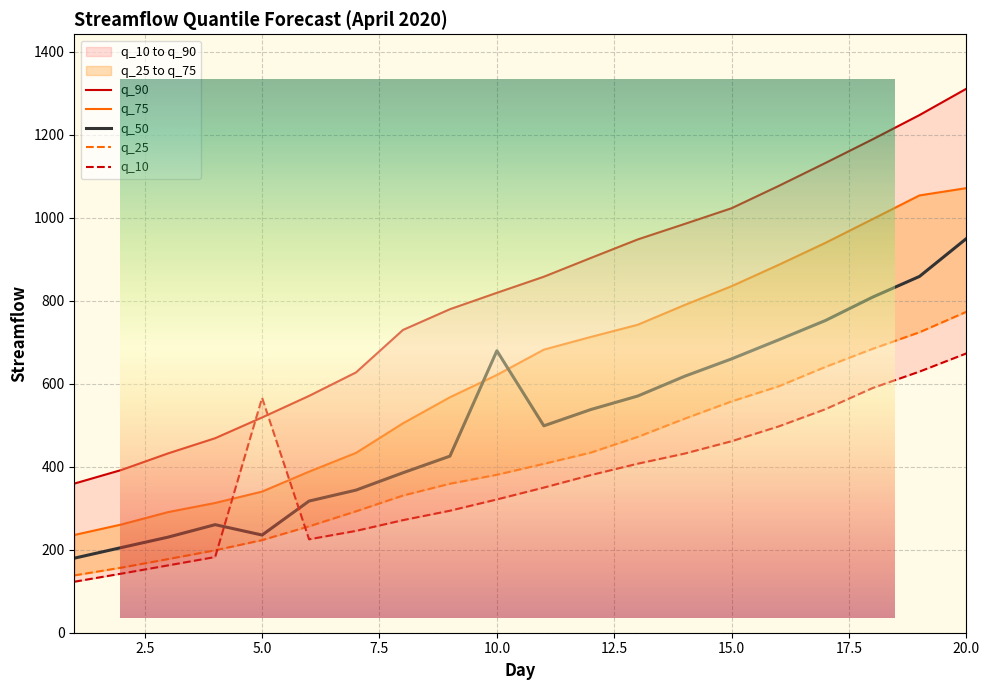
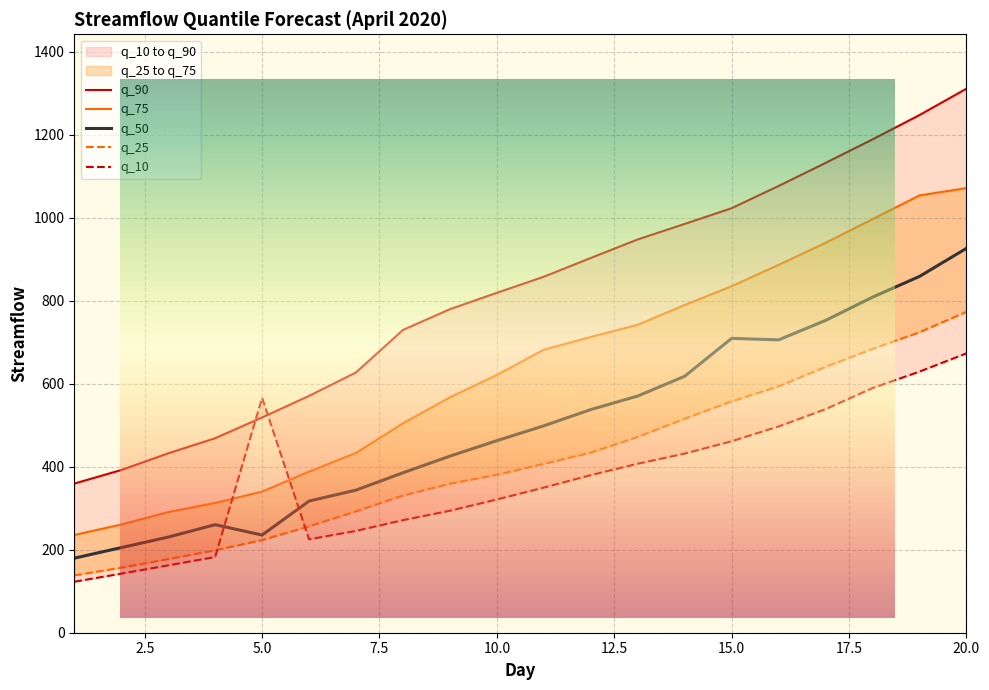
  {
    "Streamflow Quantile Forecast (April 2020)": {
      "q_50": {
        "5.0": 240,
-       "10.0": 680,
-       "15.0": 660,
-       "20.0": 950
+       "10.0": 460,
+       "15.0": 710,
+       "20.0": 930
      }
    }
  }
